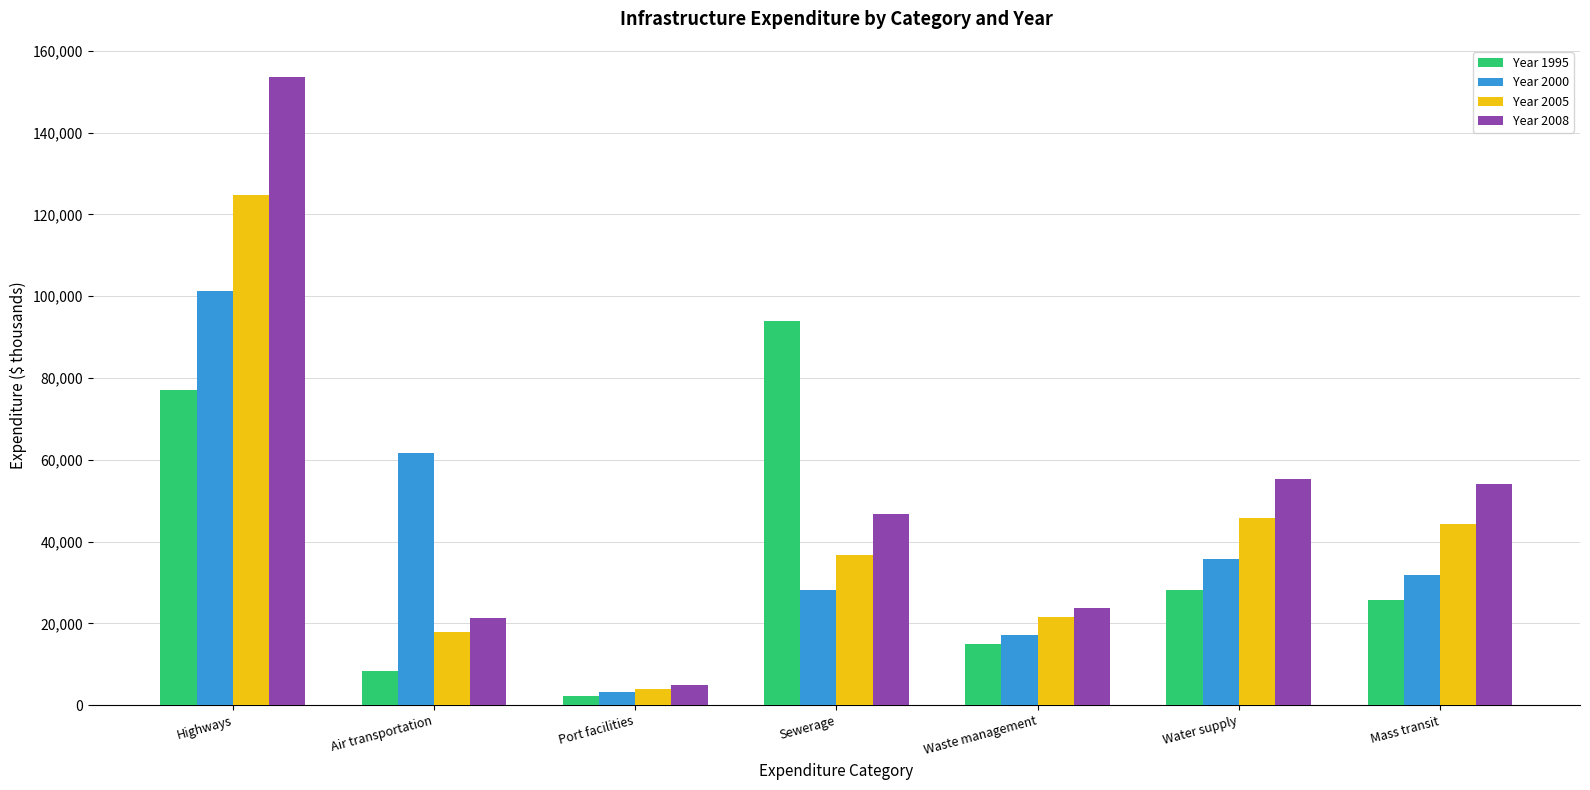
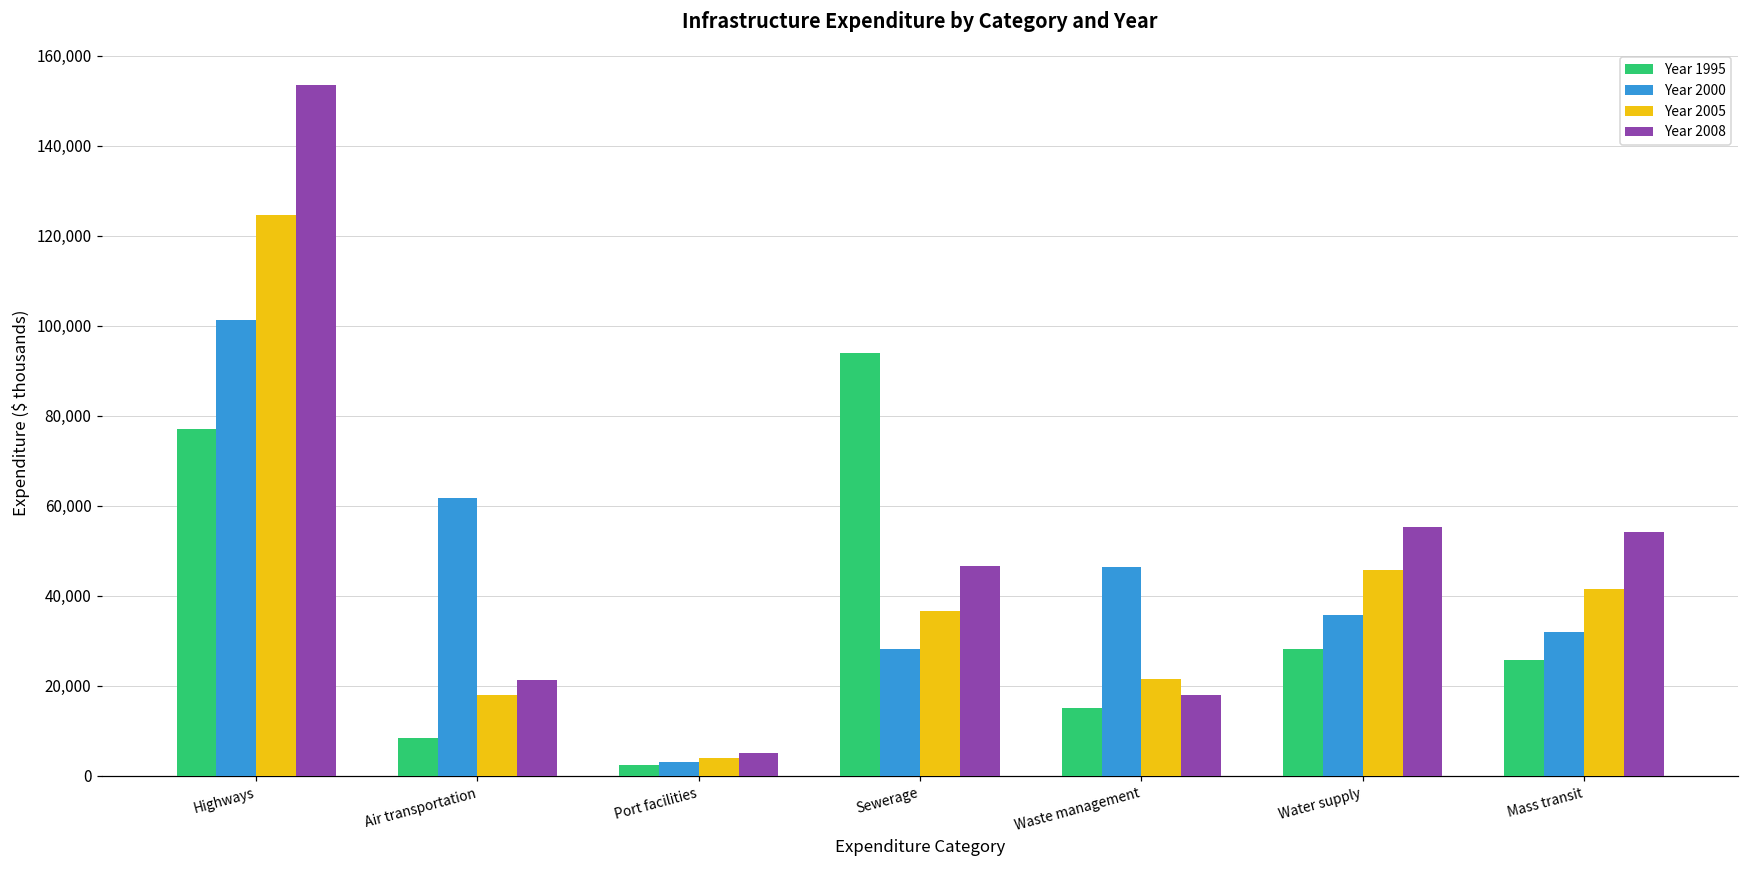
  {
    "Year 1995": {
      "Highways": "77,000",
      "Air transportation": "8,000",
      "Port facilities": "2,000",
      "Sewerage": "94,000",
      "Waste management": "15,000",
      "Water supply": "28,000",
      "Mass transit": "26,000"
    },
    "Year 2000": {
      "Highways": "101,000",
      "Air transportation": "62,000",
      "Port facilities": "3,000",
      "Sewerage": "28,000",
-     "Waste management": "17,000",
+     "Waste management": "46,000",
      "Water supply": "36,000",
      "Mass transit": "32,000"
    },
    "Year 2005": {
      "Highways": "125,000",
      "Air transportation": "18,000",
      "Port facilities": "4,000",
      "Sewerage": "37,000",
      "Waste management": "21,000",
      "Water supply": "46,000",
-     "Mass transit": "44,000"
+     "Mass transit": "41,000"
    },
    "Year 2008": {
      "Highways": "154,000",
      "Air transportation": "21,000",
      "Port facilities": "5,000",
      "Sewerage": "47,000",
-     "Waste management": "24,000",
+     "Waste management": "18,000",
      "Water supply": "55,000",
      "Mass transit": "54,000"
    }
  }
